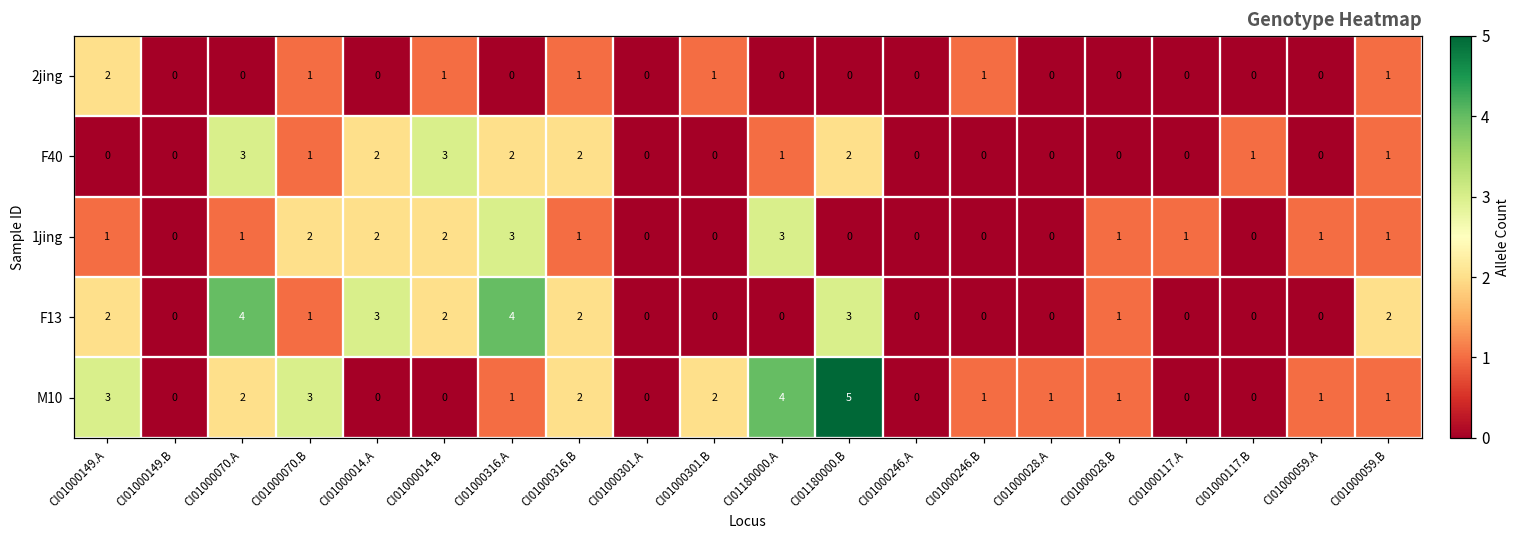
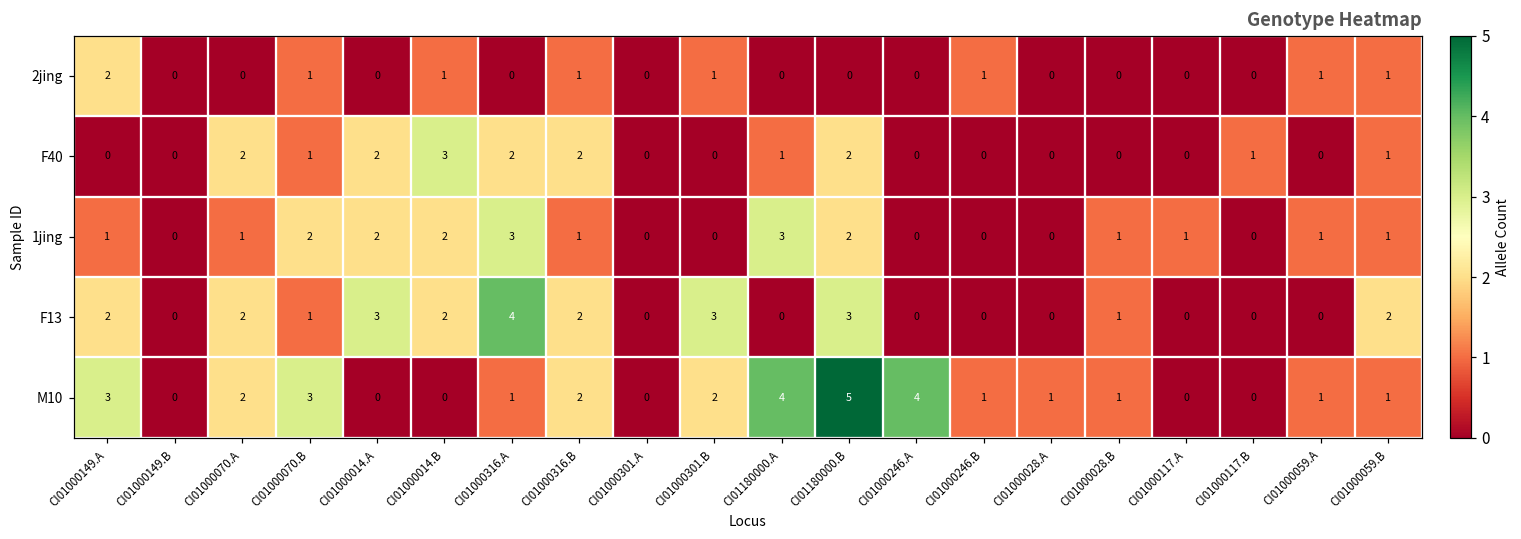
  {
    "2jing": {
      "CI01000149.A": 2,
      "CI01000149.B": 0,
      "CI01000070.A": 0,
      "CI01000070.B": 1,
      "CI01000014.A": 0,
      "CI01000014.B": 1,
      "CI01000316.A": 0,
      "CI01000316.B": 1,
      "CI01000301.A": 0,
      "CI01000301.B": 1,
      "CI01180000.A": 0,
      "CI01180000.B": 0,
      "CI01000246.A": 0,
      "CI01000246.B": 1,
      "CI01000028.A": 0,
      "CI01000028.B": 0,
      "CI01000117.A": 0,
      "CI01000117.B": 0,
-     "CI01000059.A": 0,
+     "CI01000059.A": 1,
      "CI01000059.B": 1
    },
    "F40": {
      "CI01000149.A": 0,
      "CI01000149.B": 0,
-     "CI01000070.A": 3,
+     "CI01000070.A": 2,
      "CI01000070.B": 1,
      "CI01000014.A": 2,
      "CI01000014.B": 3,
      "CI01000316.A": 2,
      "CI01000316.B": 2,
      "CI01000301.A": 0,
      "CI01000301.B": 0,
      "CI01180000.A": 1,
      "CI01180000.B": 2,
      "CI01000246.A": 0,
      "CI01000246.B": 0,
      "CI01000028.A": 0,
      "CI01000028.B": 0,
      "CI01000117.A": 0,
      "CI01000117.B": 1,
      "CI01000059.A": 0,
      "CI01000059.B": 1
    },
    "1jing": {
      "CI01000149.A": 1,
      "CI01000149.B": 0,
      "CI01000070.A": 1,
      "CI01000070.B": 2,
      "CI01000014.A": 2,
      "CI01000014.B": 2,
      "CI01000316.A": 3,
      "CI01000316.B": 1,
      "CI01000301.A": 0,
      "CI01000301.B": 0,
      "CI01180000.A": 3,
-     "CI01180000.B": 0,
+     "CI01180000.B": 2,
      "CI01000246.A": 0,
      "CI01000246.B": 0,
      "CI01000028.A": 0,
      "CI01000028.B": 1,
      "CI01000117.A": 1,
      "CI01000117.B": 0,
      "CI01000059.A": 1,
      "CI01000059.B": 1
    },
    "F13": {
      "CI01000149.A": 2,
      "CI01000149.B": 0,
-     "CI01000070.A": 4,
+     "CI01000070.A": 2,
      "CI01000070.B": 1,
      "CI01000014.A": 3,
      "CI01000014.B": 2,
      "CI01000316.A": 4,
      "CI01000316.B": 2,
      "CI01000301.A": 0,
-     "CI01000301.B": 0,
+     "CI01000301.B": 3,
      "CI01180000.A": 0,
      "CI01180000.B": 3,
      "CI01000246.A": 0,
      "CI01000246.B": 0,
      "CI01000028.A": 0,
      "CI01000028.B": 1,
      "CI01000117.A": 0,
      "CI01000117.B": 0,
      "CI01000059.A": 0,
      "CI01000059.B": 2
    },
    "M10": {
      "CI01000149.A": 3,
      "CI01000149.B": 0,
      "CI01000070.A": 2,
      "CI01000070.B": 3,
      "CI01000014.A": 0,
      "CI01000014.B": 0,
      "CI01000316.A": 1,
      "CI01000316.B": 2,
      "CI01000301.A": 0,
      "CI01000301.B": 2,
      "CI01180000.A": 4,
      "CI01180000.B": 5,
-     "CI01000246.A": 0,
+     "CI01000246.A": 4,
      "CI01000246.B": 1,
      "CI01000028.A": 1,
      "CI01000028.B": 1,
      "CI01000117.A": 0,
      "CI01000117.B": 0,
      "CI01000059.A": 1,
      "CI01000059.B": 1
    }
  }
